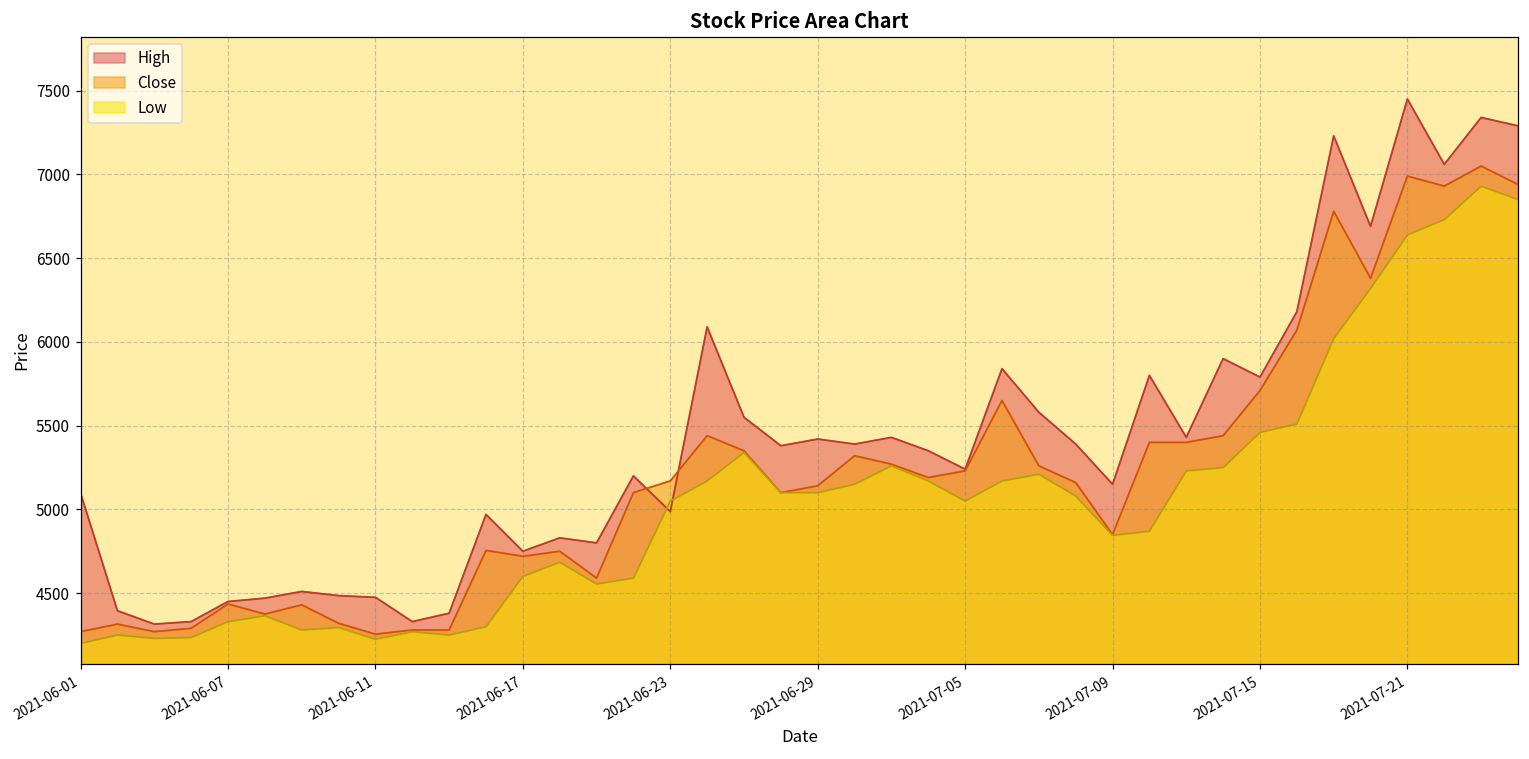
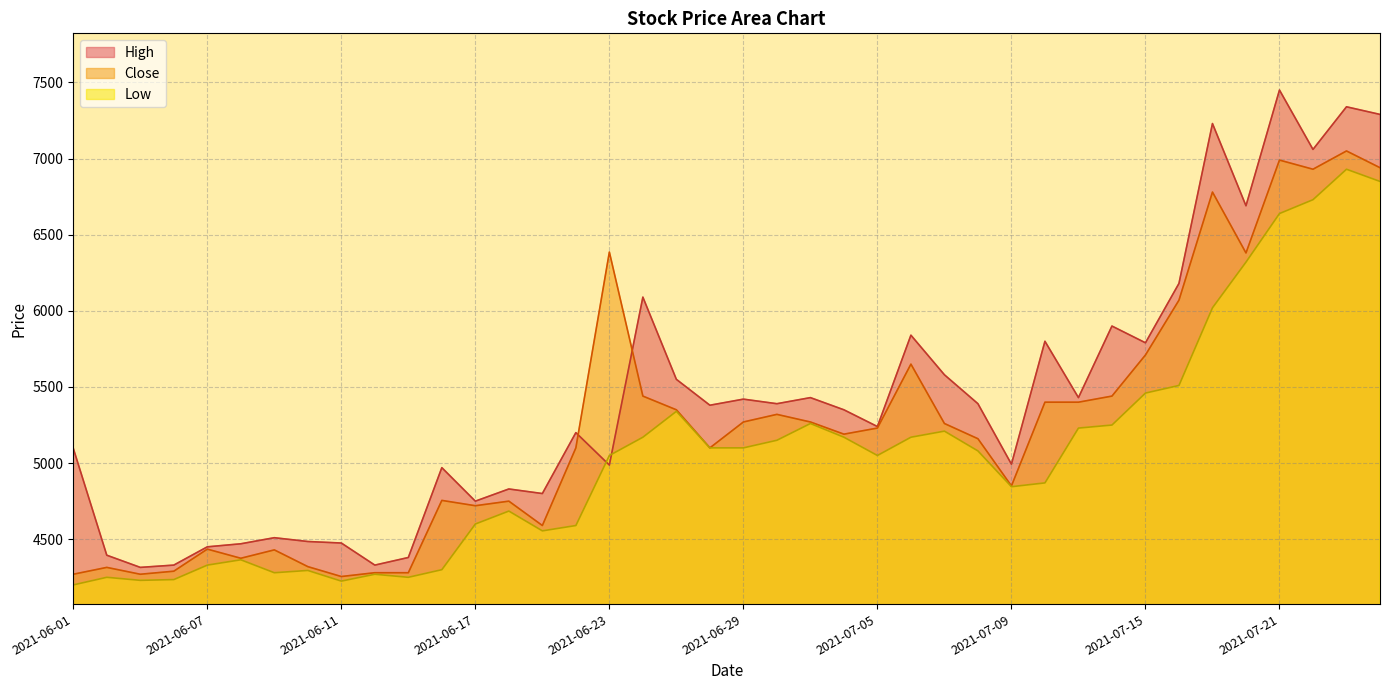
  {
    "High": {
      "2021-06-01": 5100,
      "2021-06-11": 4480,
      "2021-06-17": 4750,
      "2021-06-23": 4990,
      "2021-06-29": 5420,
-     "2021-07-09": 5150,
+     "2021-07-09": 4990,
      "2021-07-15": 5790,
      "2021-07-21": 7450
    },
    "Close": {
      "2021-06-01": 4270,
      "2021-06-11": 4260,
      "2021-06-17": 4720,
-     "2021-06-23": 5170,
-     "2021-06-29": 5140,
+     "2021-06-23": 6390,
+     "2021-06-29": 5270,
      "2021-07-15": 5710,
      "2021-07-21": 6990
    },
    "Low": {
      "2021-06-01": 4200,
      "2021-06-07": 4330,
      "2021-06-11": 4230,
      "2021-06-17": 4600,
      "2021-06-23": 5050,
      "2021-06-29": 5100,
      "2021-07-05": 5050,
      "2021-07-15": 5460,
      "2021-07-21": 6640
    }
  }
